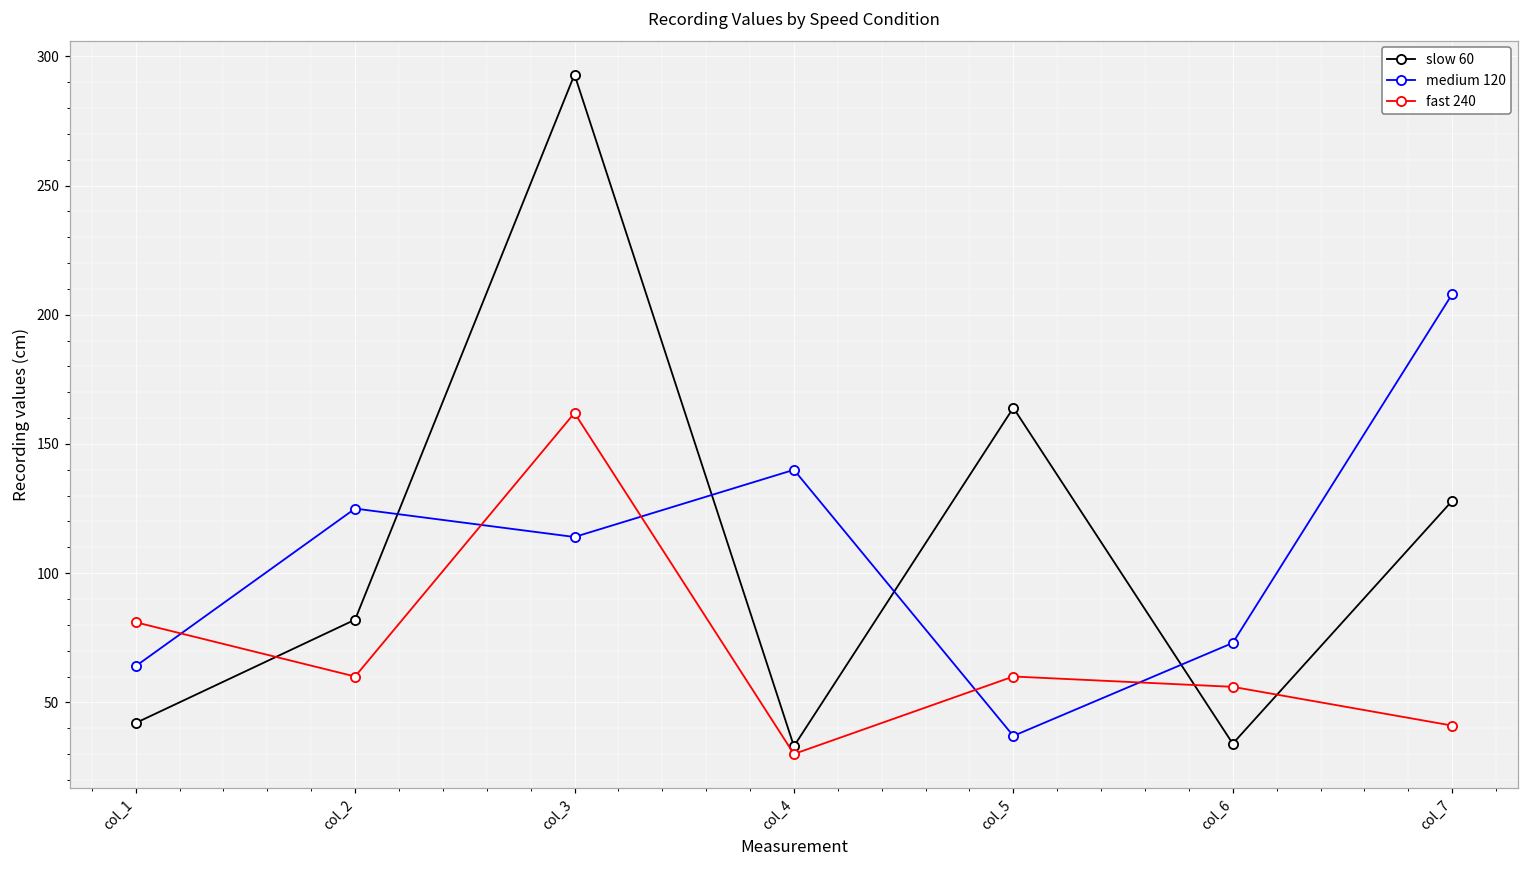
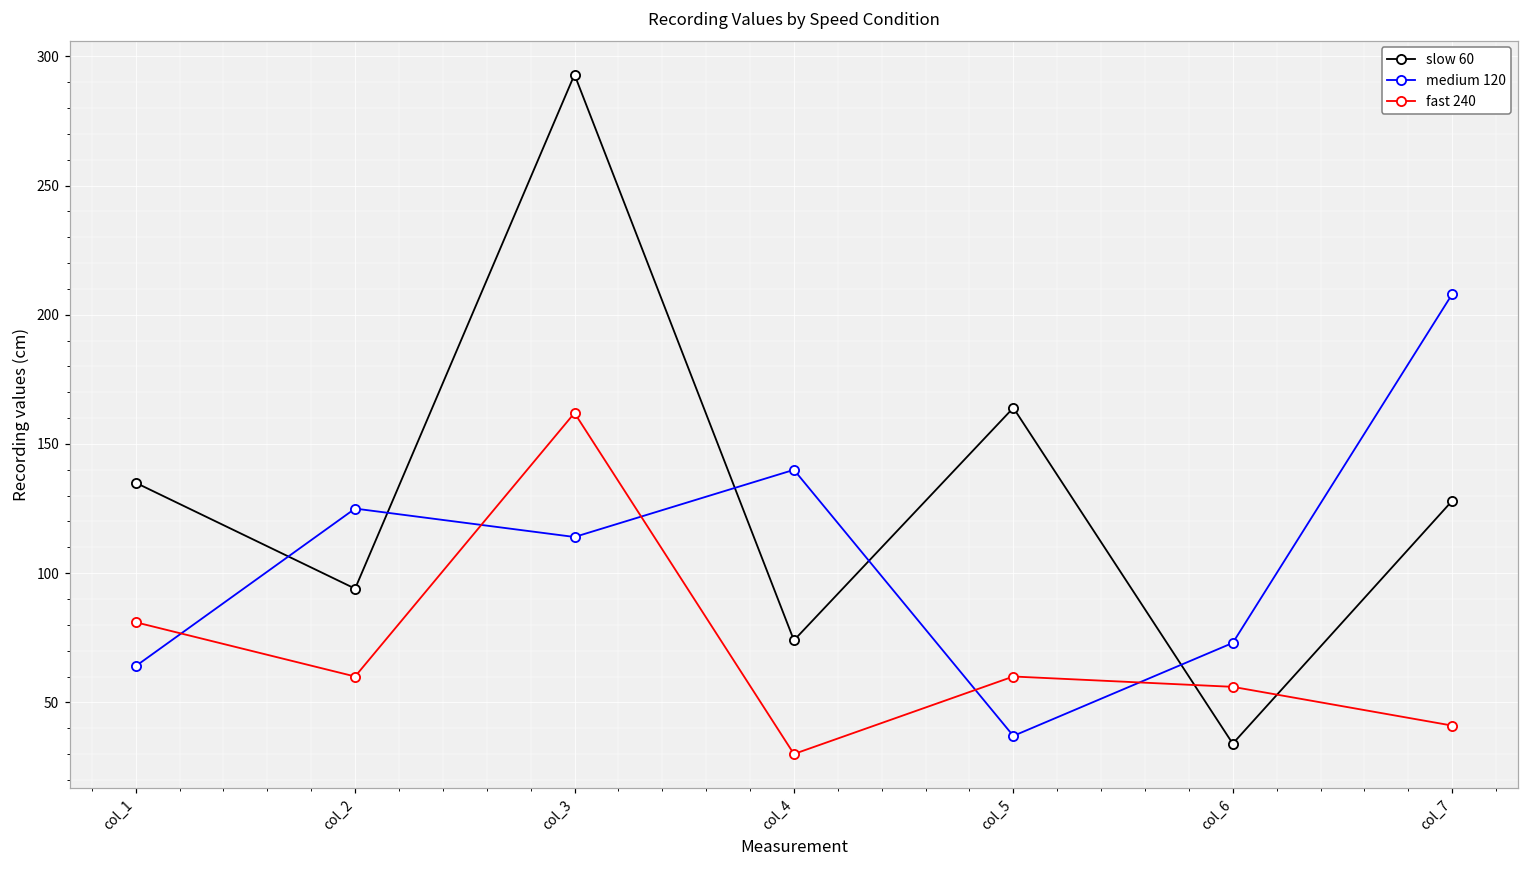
  {
    "slow 60": {
-     "col_1": 42,
-     "col_2": 82,
+     "col_1": 135,
+     "col_2": 94,
      "col_3": 293,
-     "col_4": 33,
+     "col_4": 74,
      "col_5": 164,
      "col_6": 34,
      "col_7": 128
    },
    "medium 120": {
      "col_1": 64,
      "col_2": 125,
      "col_3": 114,
      "col_4": 140,
      "col_5": 37,
      "col_6": 73,
      "col_7": 208
    },
    "fast 240": {
      "col_1": 81,
      "col_2": 60,
      "col_3": 162,
      "col_4": 30,
      "col_5": 60,
      "col_6": 56,
      "col_7": 41
    }
  }
